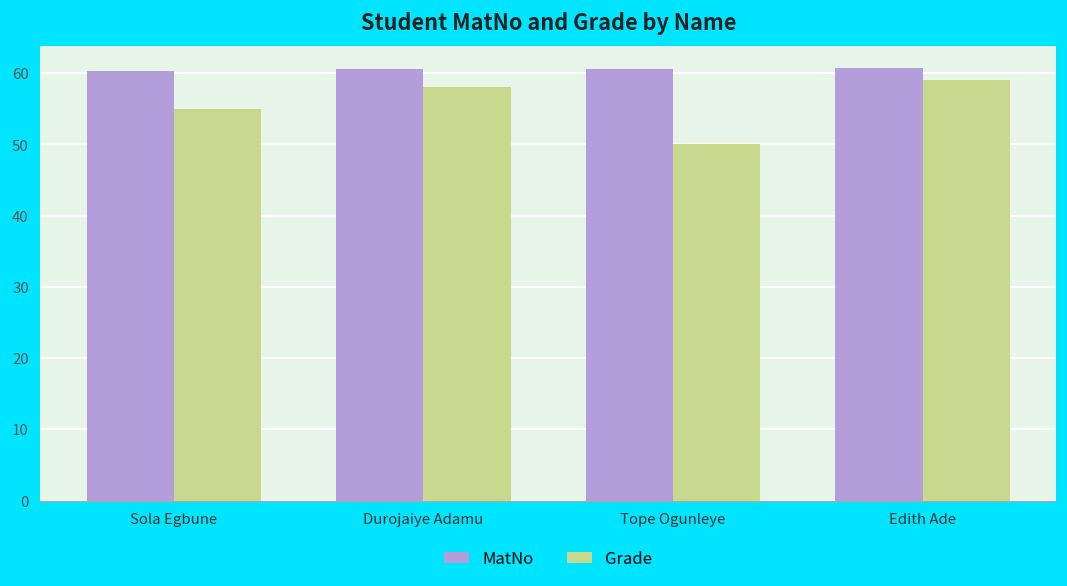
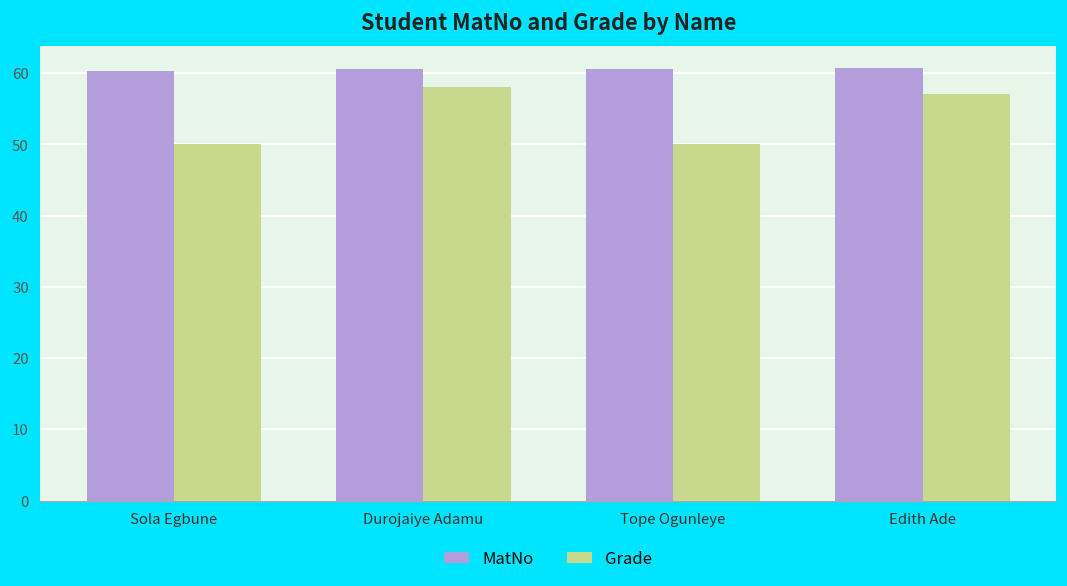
  {
    "MatNo": {
      "Sola Egbune": 60,
      "Durojaiye Adamu": 61,
      "Tope Ogunleye": 61,
      "Edith Ade": 61
    },
    "Grade": {
-     "Sola Egbune": 55,
+     "Sola Egbune": 50,
      "Durojaiye Adamu": 58,
      "Tope Ogunleye": 50,
-     "Edith Ade": 59
+     "Edith Ade": 57
    }
  }
